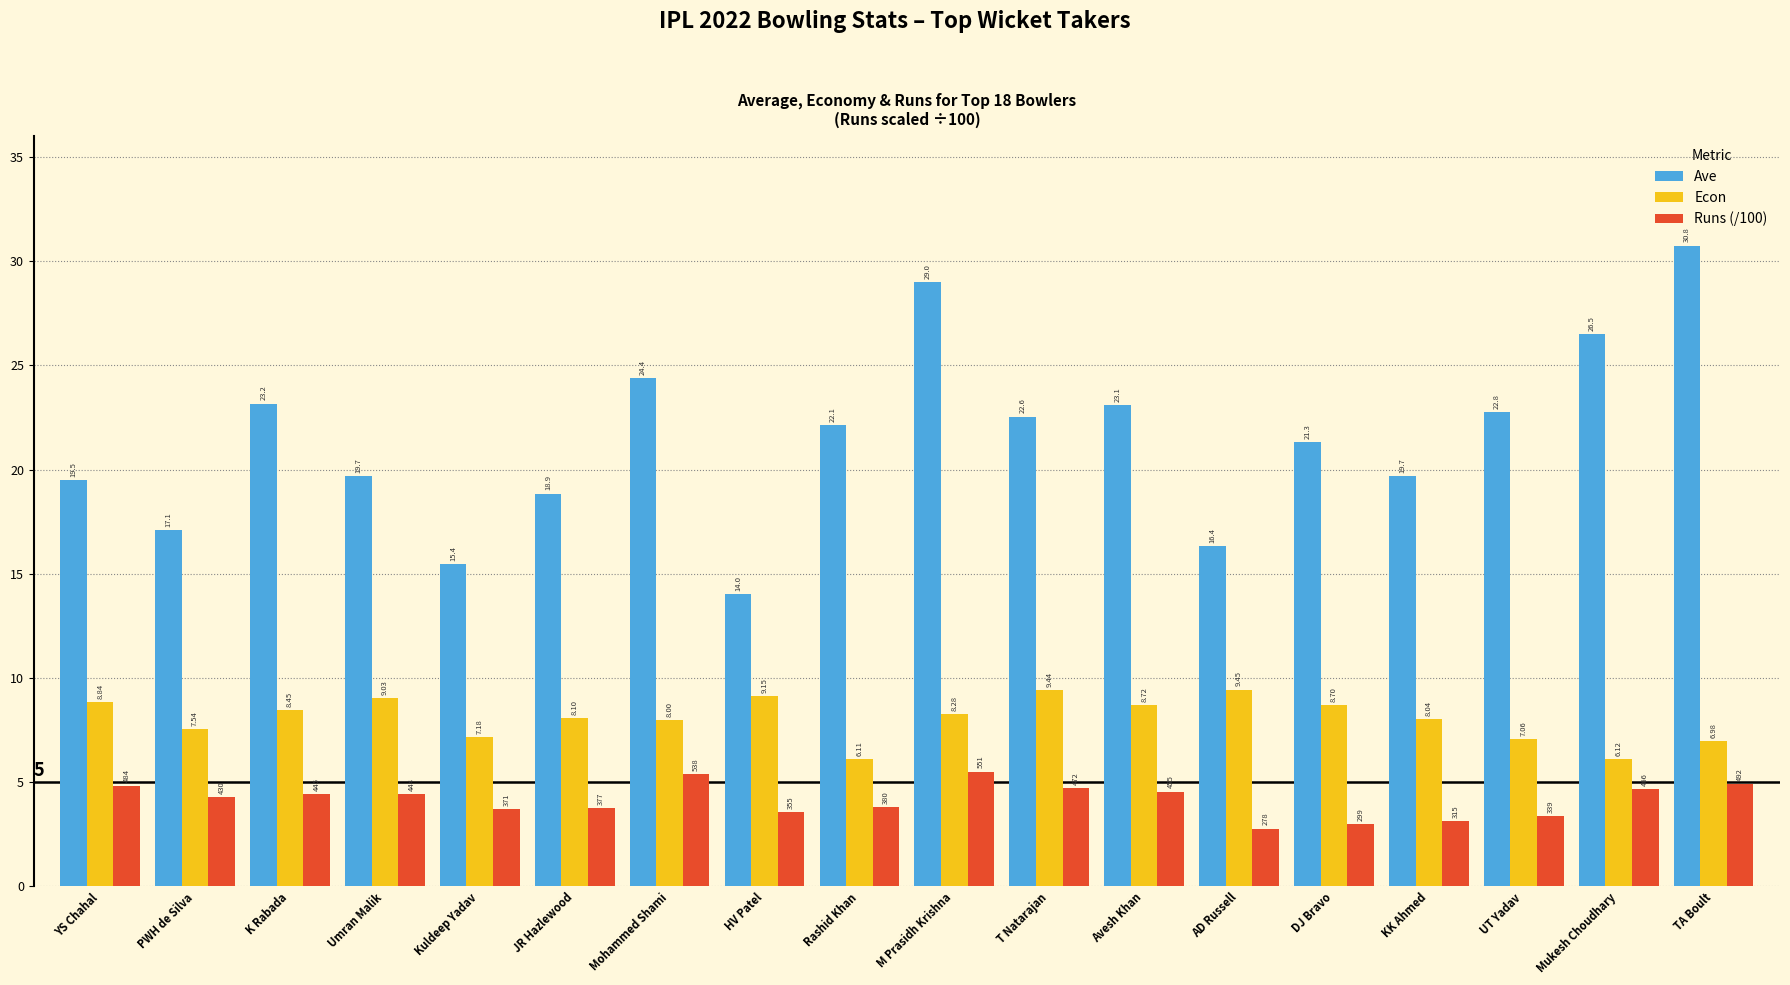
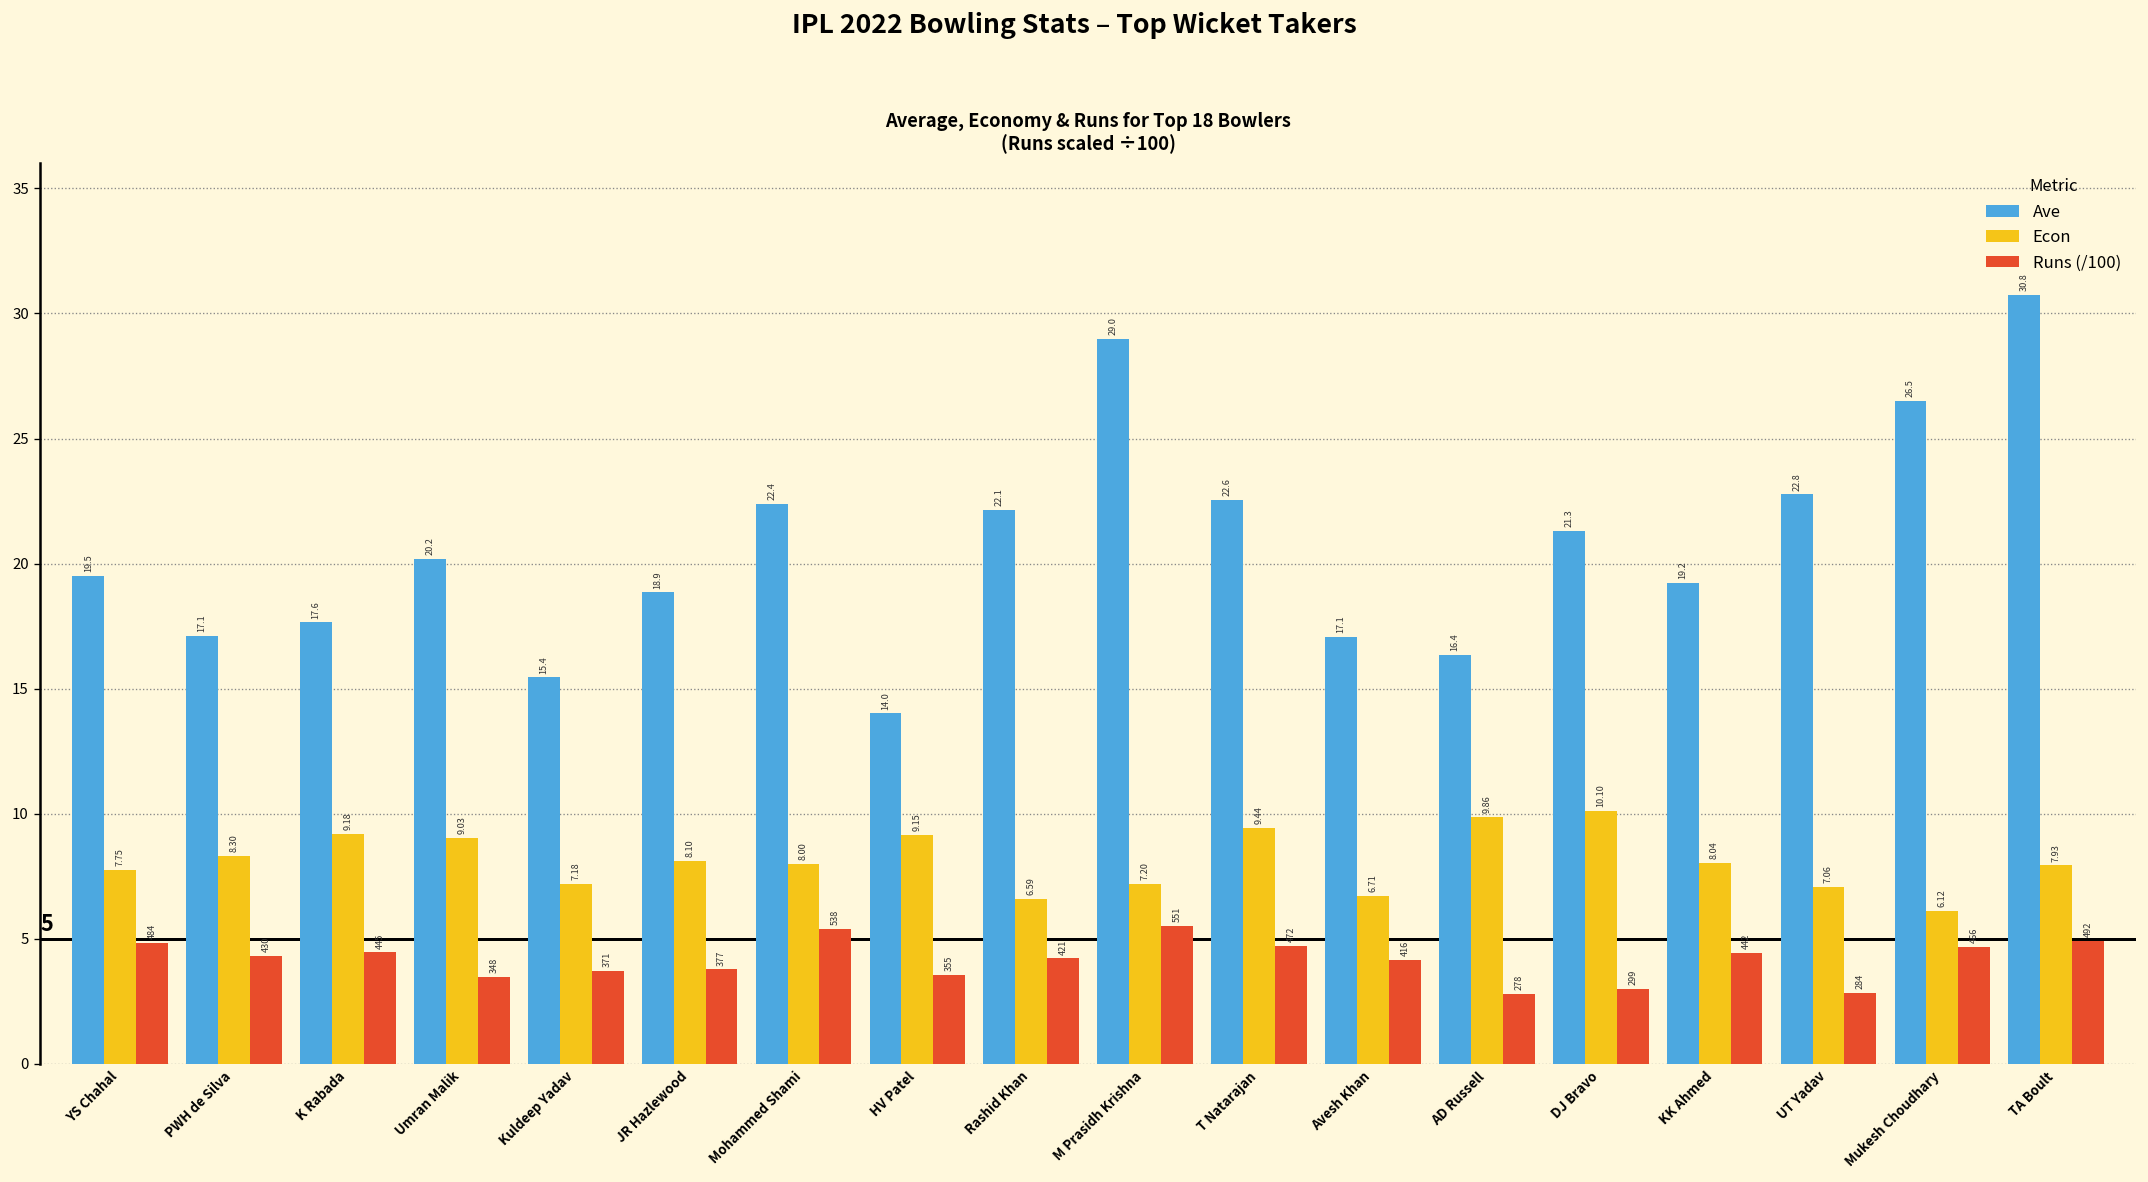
  {
    "Ave": {
      "YS Chahal": 19.5,
      "PWH de Silva": 17.1,
-     "K Rabada": 23.2,
-     "Umran Malik": 19.7,
+     "K Rabada": 17.6,
+     "Umran Malik": 20.2,
      "Kuldeep Yadav": 15.4,
      "JR Hazlewood": 18.9,
-     "Mohammed Shami": 24.4,
+     "Mohammed Shami": 22.4,
      "HV Patel": 14.0,
      "Rashid Khan": 22.1,
      "M Prasidh Krishna": 29.0,
      "T Natarajan": 22.6,
-     "Avesh Khan": 23.1,
+     "Avesh Khan": 17.1,
      "AD Russell": 16.4,
      "DJ Bravo": 21.3,
-     "KK Ahmed": 19.7,
+     "KK Ahmed": 19.2,
      "UT Yadav": 22.8,
      "Mukesh Choudhary": 26.5,
      "TA Boult": 30.8
    },
    "Econ": {
-     "YS Chahal": 8.84,
-     "PWH de Silva": 7.54,
-     "K Rabada": 8.45,
+     "YS Chahal": 7.75,
+     "PWH de Silva": 8.30,
+     "K Rabada": 9.18,
      "Umran Malik": 9.03,
      "Kuldeep Yadav": 7.18,
      "JR Hazlewood": 8.10,
      "Mohammed Shami": 8.00,
      "HV Patel": 9.15,
-     "Rashid Khan": 6.11,
-     "M Prasidh Krishna": 8.28,
+     "Rashid Khan": 6.59,
+     "M Prasidh Krishna": 7.20,
      "T Natarajan": 9.44,
-     "Avesh Khan": 8.72,
-     "AD Russell": 9.45,
-     "DJ Bravo": 8.70,
+     "Avesh Khan": 6.71,
+     "AD Russell": 9.86,
+     "DJ Bravo": 10.10,
      "KK Ahmed": 8.04,
      "UT Yadav": 7.06,
      "Mukesh Choudhary": 6.12,
-     "TA Boult": 6.98
+     "TA Boult": 7.93
    },
    "Runs (/100)": {
-     "Umran Malik": 444,
-     "Rashid Khan": 380,
-     "Avesh Khan": 455,
-     "KK Ahmed": 315,
-     "UT Yadav": 339
+     "Umran Malik": 348,
+     "Rashid Khan": 421,
+     "Avesh Khan": 416,
+     "KK Ahmed": 442,
+     "UT Yadav": 284
    }
  }
